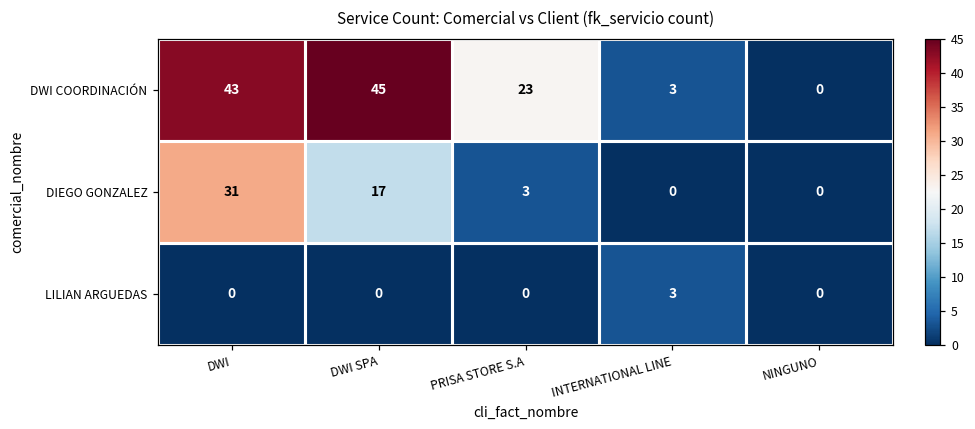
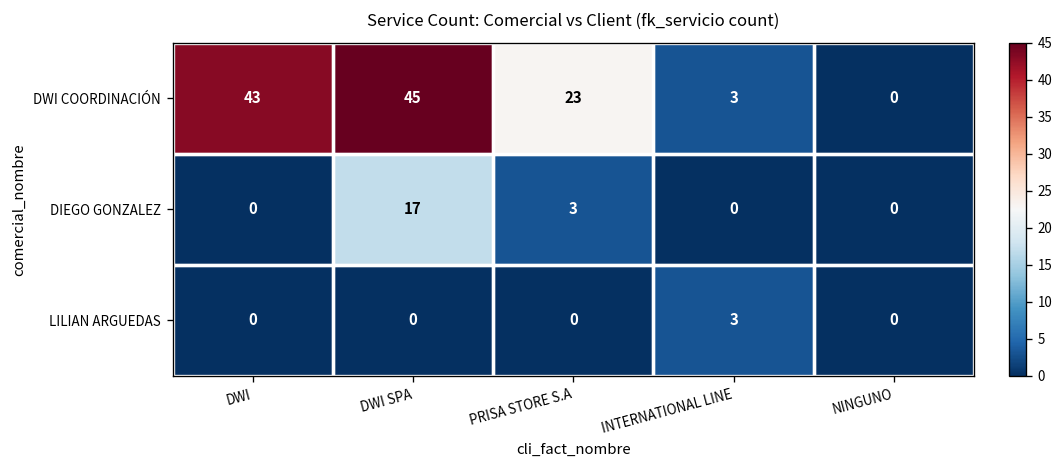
  {
    "DWI COORDINACIÓN": {
      "DWI": 43,
      "DWI SPA": 45,
      "PRISA STORE S.A": 23,
      "INTERNATIONAL LINE": 3,
      "NINGUNO": 0
    },
    "DIEGO GONZALEZ": {
-     "DWI": 31,
+     "DWI": 0,
      "DWI SPA": 17,
      "PRISA STORE S.A": 3,
      "INTERNATIONAL LINE": 0,
      "NINGUNO": 0
    },
    "LILIAN ARGUEDAS": {
      "DWI": 0,
      "DWI SPA": 0,
      "PRISA STORE S.A": 0,
      "INTERNATIONAL LINE": 3,
      "NINGUNO": 0
    }
  }
